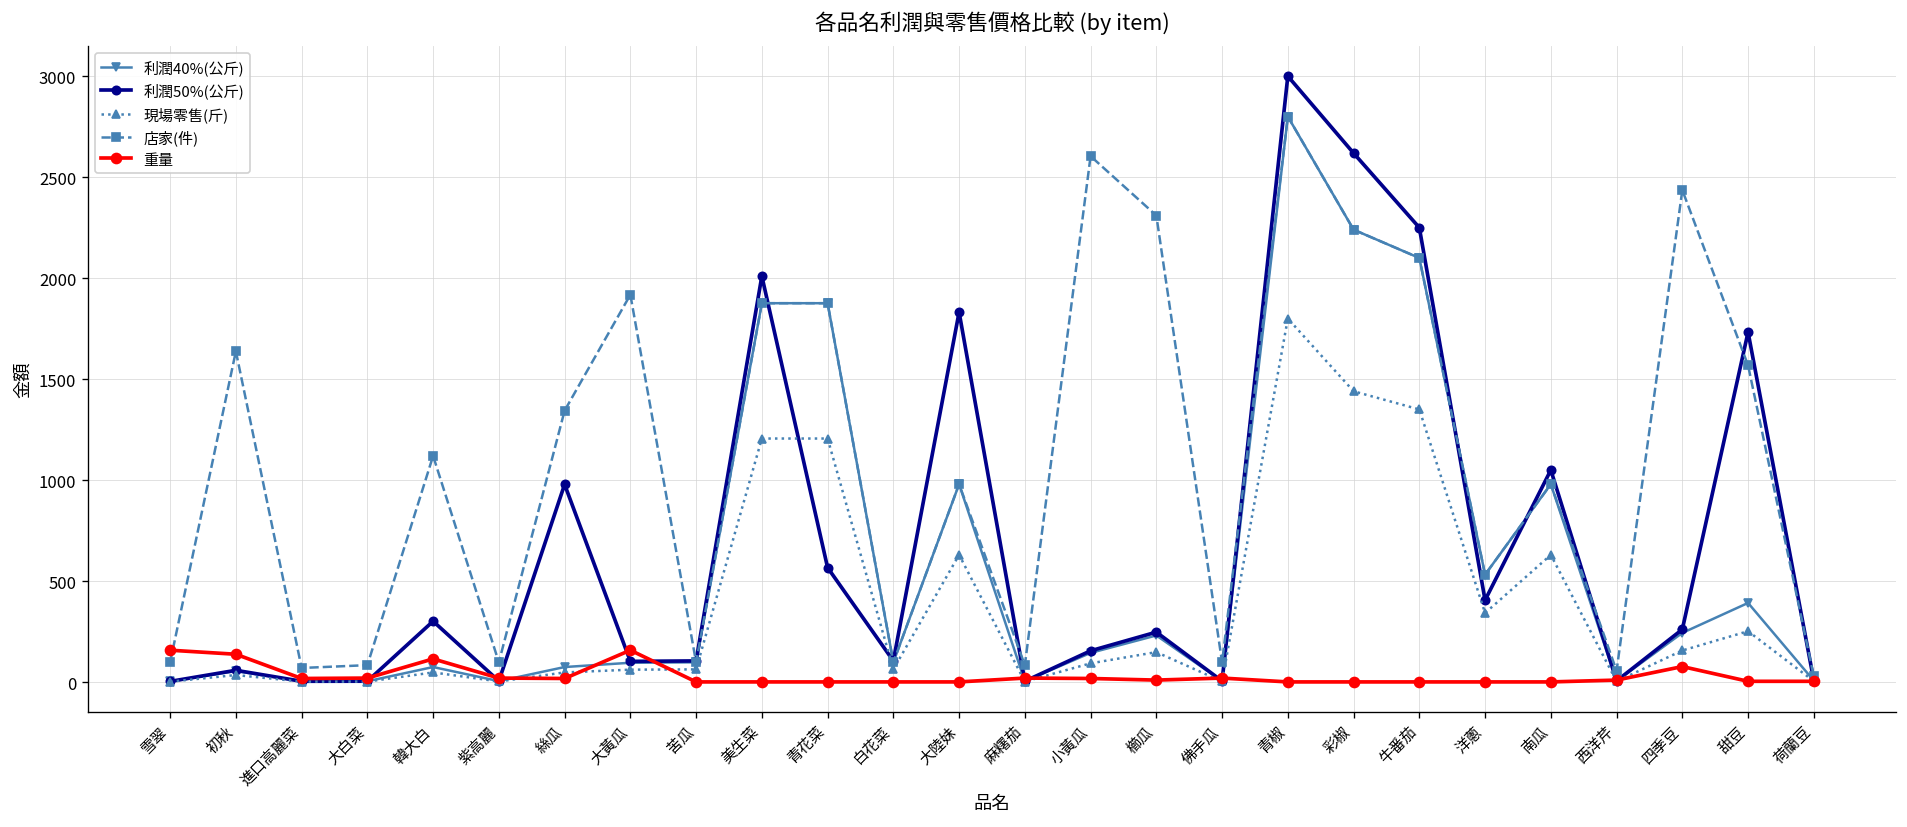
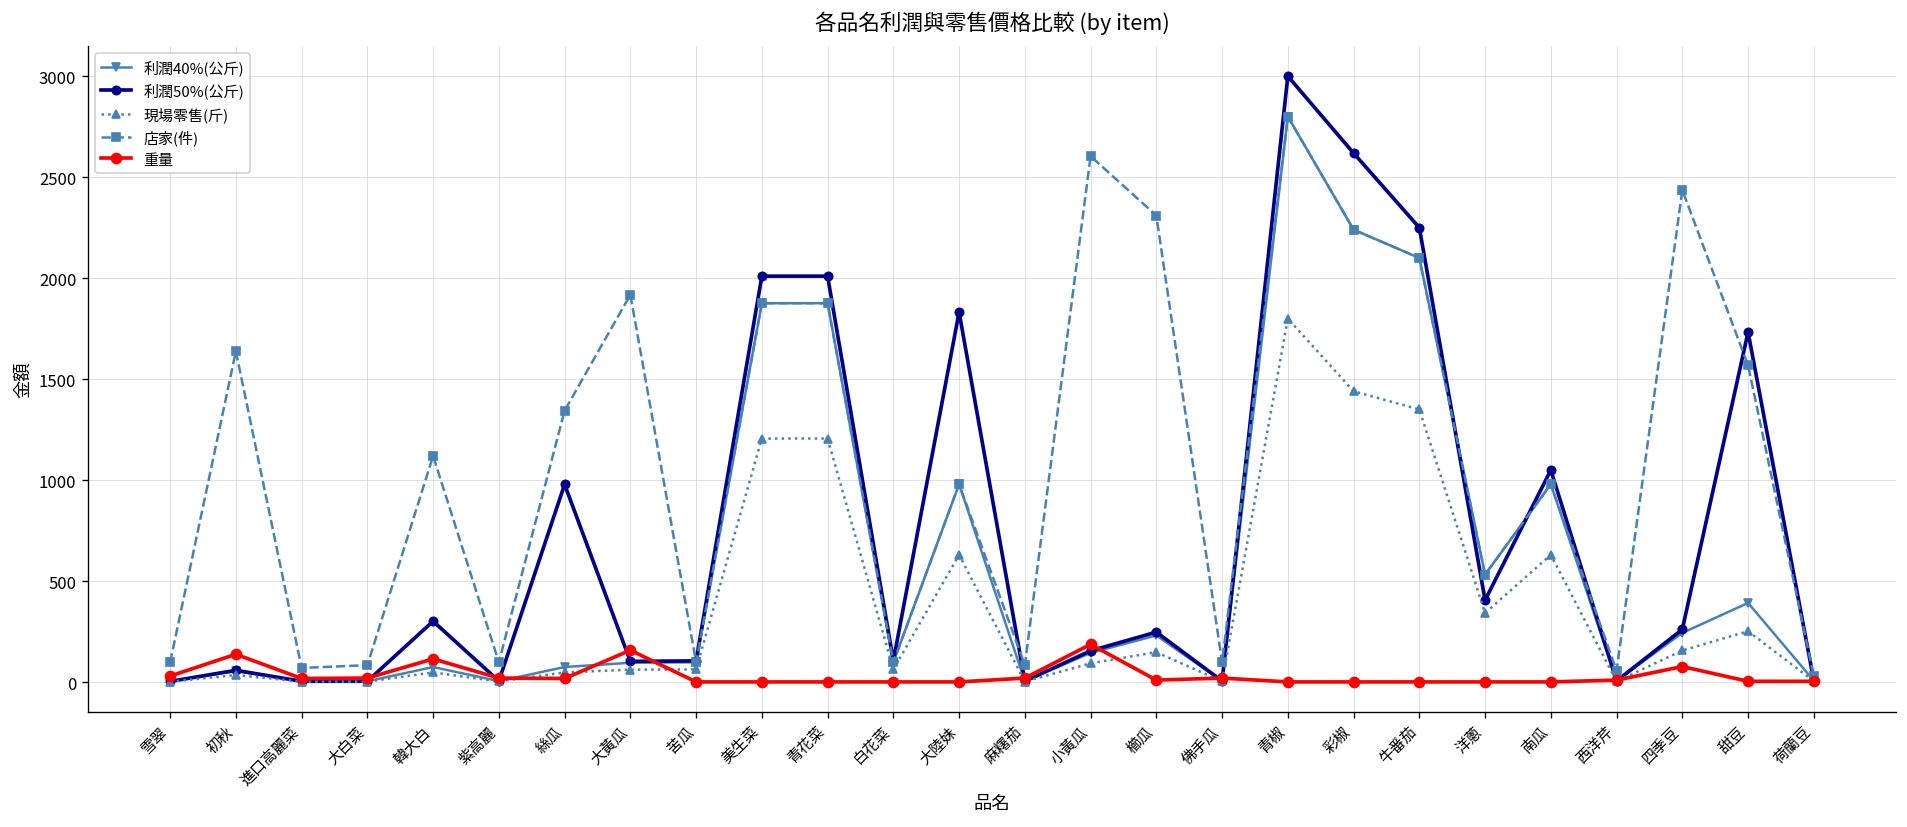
  {
    "利潤50%(公斤)": {
      "韓大白": 300,
      "絲瓜": 980,
      "美生菜": 2010,
-     "青花菜": 570,
+     "青花菜": 2010,
      "大陸妹": 1830,
      "櫛瓜": 250,
      "青椒": 3000,
      "彩椒": 2620,
      "牛番茄": 2250,
      "洋蔥": 410,
      "南瓜": 1050,
      "四季豆": 260,
      "甜豆": 1730
    },
    "重量": {
-     "雪翠": 160,
+     "雪翠": 30,
      "初秋": 140,
      "大白菜": 20,
      "韓大白": 120,
      "絲瓜": 20,
      "大黃瓜": 160,
      "苦瓜": 0,
      "美生菜": 0,
      "青花菜": 0,
      "白花菜": 0,
      "大陸妹": 0,
      "麻糬茄": 20,
-     "小黃瓜": 20,
+     "小黃瓜": 190,
      "櫛瓜": 10,
      "青椒": 0,
      "彩椒": 0,
      "牛番茄": 0,
      "洋蔥": 0,
      "南瓜": 0,
      "四季豆": 80,
      "甜豆": 0
    }
  }
